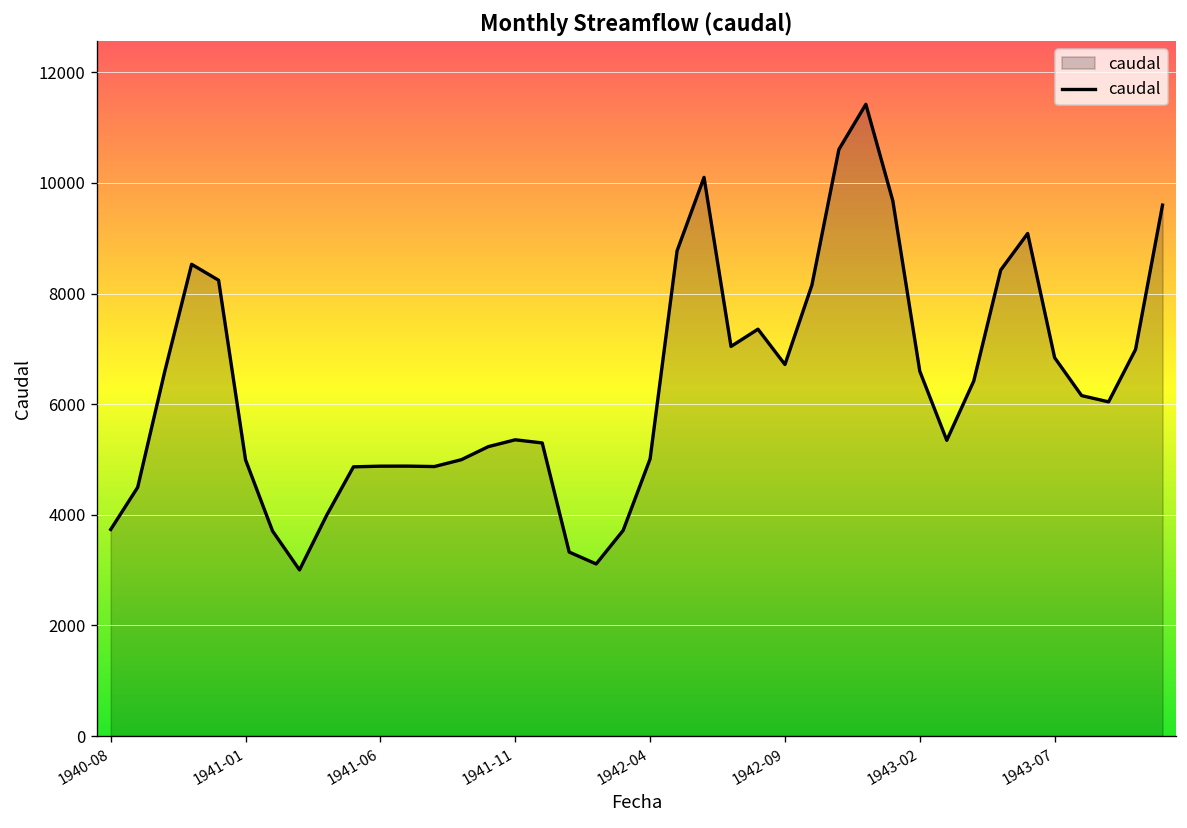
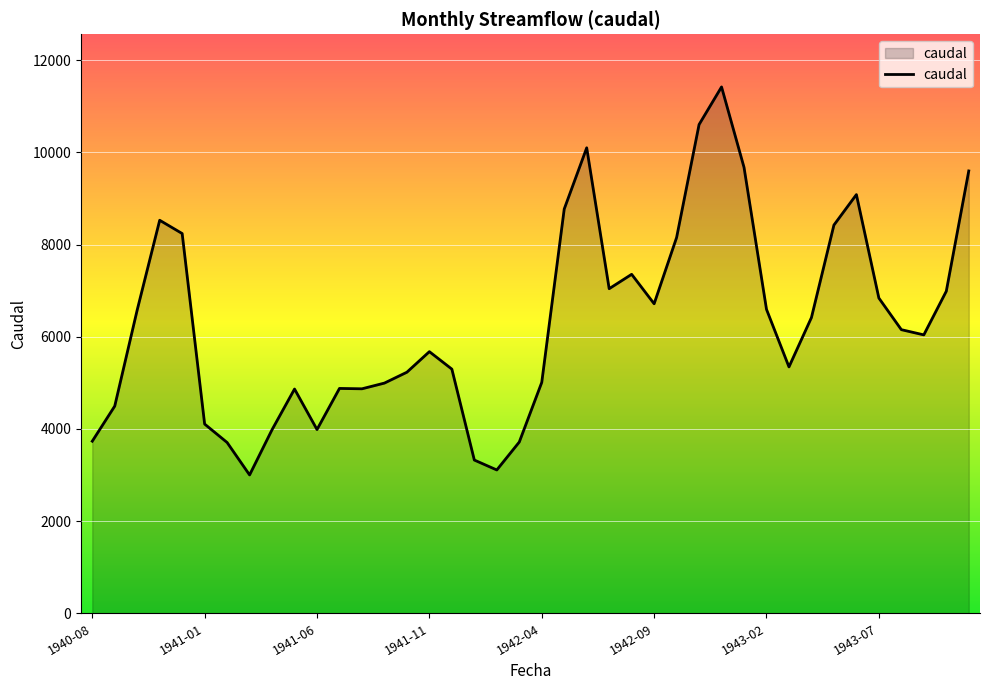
  {
    "1940-08": 3700,
-   "1941-01": 5000,
-   "1941-06": 4900,
-   "1941-11": 5400,
+   "1941-01": 4100,
+   "1941-06": 4000,
+   "1941-11": 5700,
    "1942-04": 5000,
    "1942-09": 6700,
    "1943-02": 6600,
    "1943-07": 6800
  }
